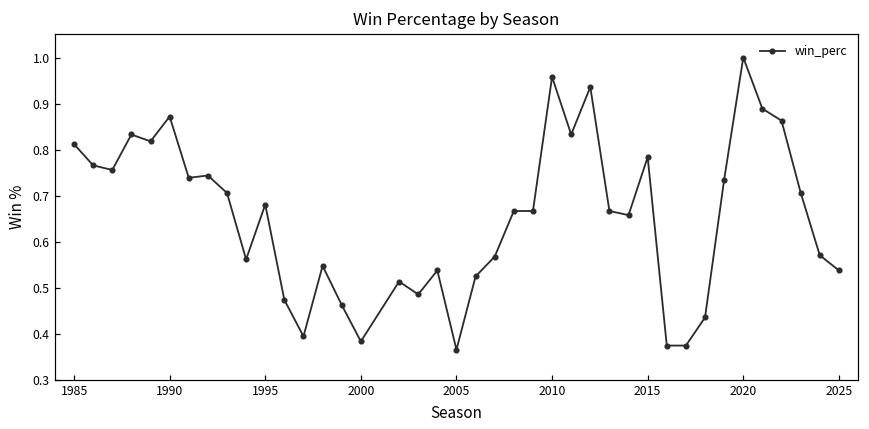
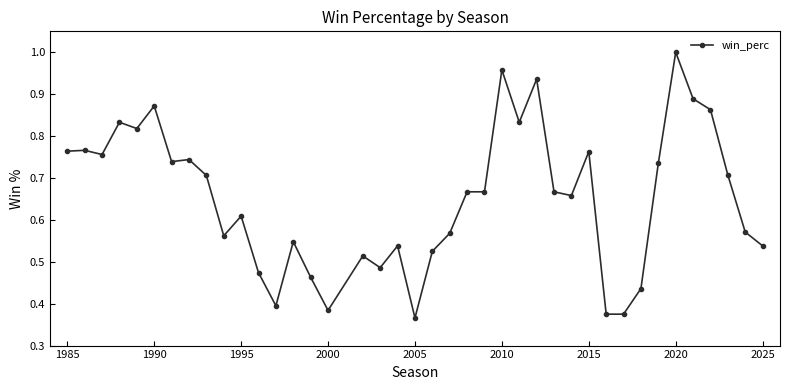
  {
-   "1985": 0.81,
+   "1985": 0.76,
    "1990": 0.87,
-   "1995": 0.68,
+   "1995": 0.61,
    "2000": 0.38,
    "2005": 0.37,
    "2010": 0.96,
-   "2015": 0.78,
+   "2015": 0.76,
    "2020": 1.00,
    "2025": 0.54
  }
